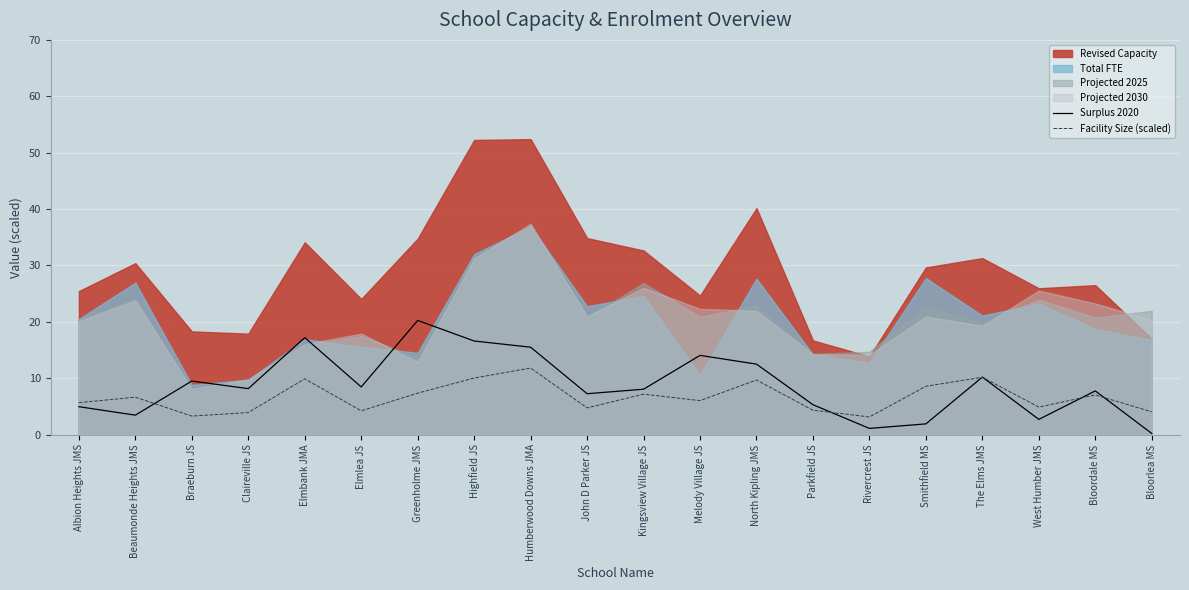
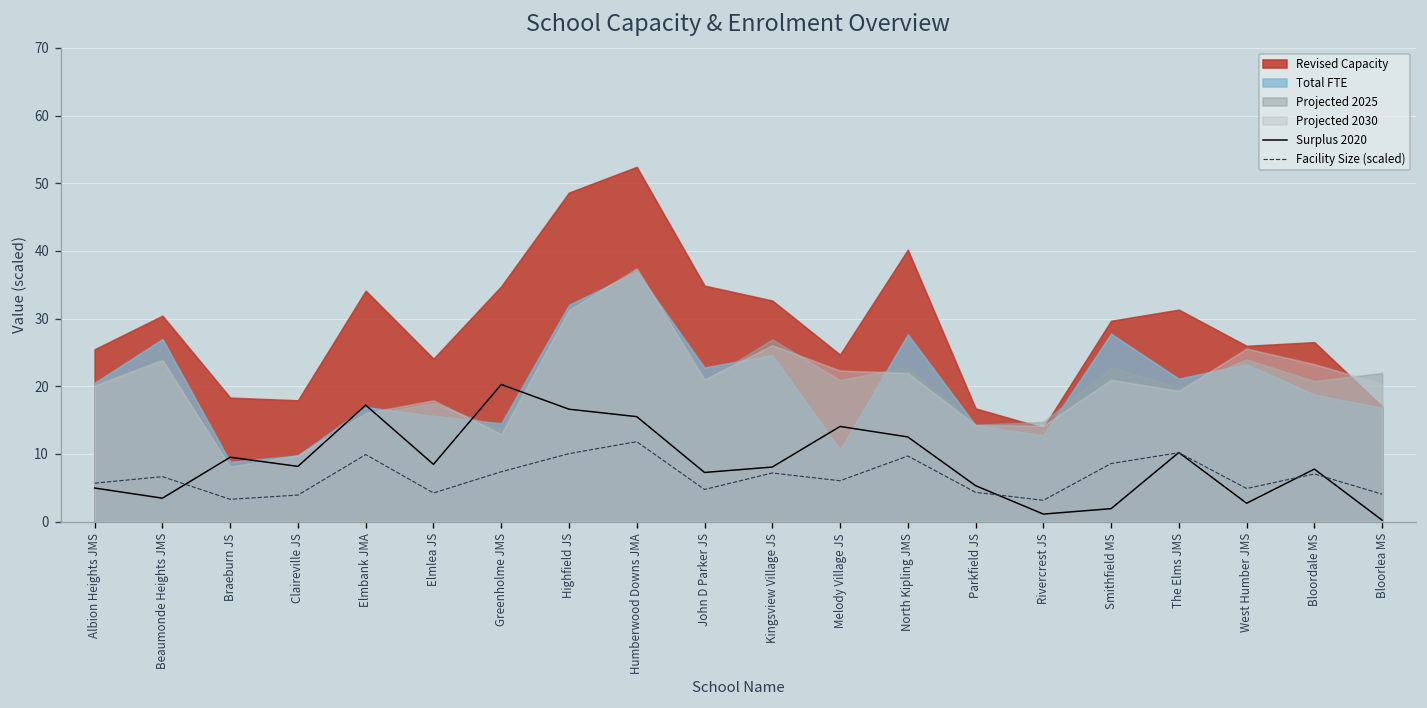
  {
    "Surplus 2020": {
      "Albion Heights JMS": 5,
      "Beaumonde Heights JMS": 3,
      "Braeburn JS": 10,
      "Claireville JS": 8,
      "Elmlea JS": 8,
      "Greenholme JMS": 20,
      "Highfield JS": 17,
      "Humberwood Downs JMA": 16,
      "John D Parker JS": 7,
      "Kingsview Village JS": 8,
      "Melody Village JS": 14,
      "North Kipling JMS": 13,
      "Parkfield JS": 5,
      "Rivercrest JS": 1,
      "Smithfield MS": 2,
      "West Humber JMS": 3,
      "Bloordale MS": 8,
      "Bloorlea MS": 0
    },
    "Revised Capacity": {
      "Albion Heights JMS": 25,
      "Beaumonde Heights JMS": 30,
      "Braeburn JS": 18,
      "Claireville JS": 18,
      "Elmbank JMA": 34,
      "Elmlea JS": 24,
      "Greenholme JMS": 35,
-     "Highfield JS": 52,
+     "Highfield JS": 49,
      "Humberwood Downs JMA": 52,
      "John D Parker JS": 35,
      "Kingsview Village JS": 33,
      "Melody Village JS": 25,
      "North Kipling JMS": 40,
      "Parkfield JS": 17,
      "Smithfield MS": 30,
      "The Elms JMS": 31,
      "Bloordale MS": 27
    },
    "Facility Size (scaled)": {
      "Albion Heights JMS": 6,
      "Beaumonde Heights JMS": 7,
      "Braeburn JS": 3,
      "Claireville JS": 4,
      "Elmbank JMA": 10,
      "Elmlea JS": 4,
      "Greenholme JMS": 7,
      "Highfield JS": 10,
      "Humberwood Downs JMA": 12,
      "John D Parker JS": 5,
      "Kingsview Village JS": 7,
      "Melody Village JS": 6,
      "North Kipling JMS": 10,
      "Parkfield JS": 4,
      "Rivercrest JS": 3,
      "Smithfield MS": 9,
      "West Humber JMS": 5,
      "Bloordale MS": 7,
      "Bloorlea MS": 4
    }
  }
